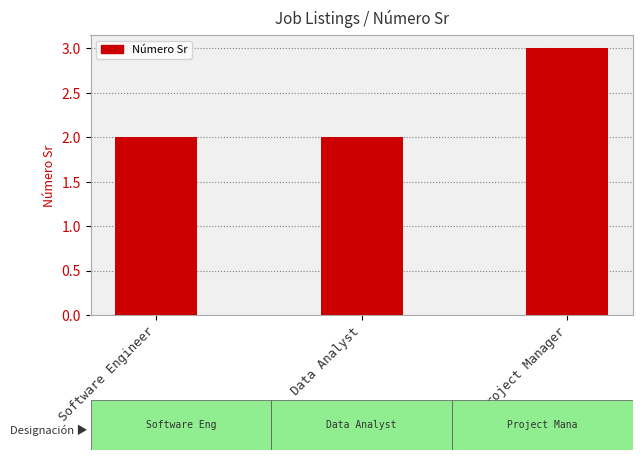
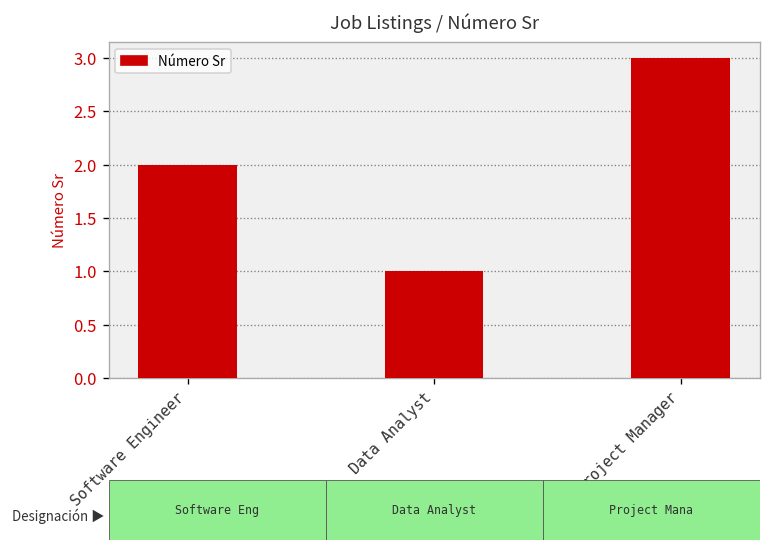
  {
    "Software Engineer": 2,
-   "Data Analyst": 2,
+   "Data Analyst": 1,
    "Project Manager": 3
  }
